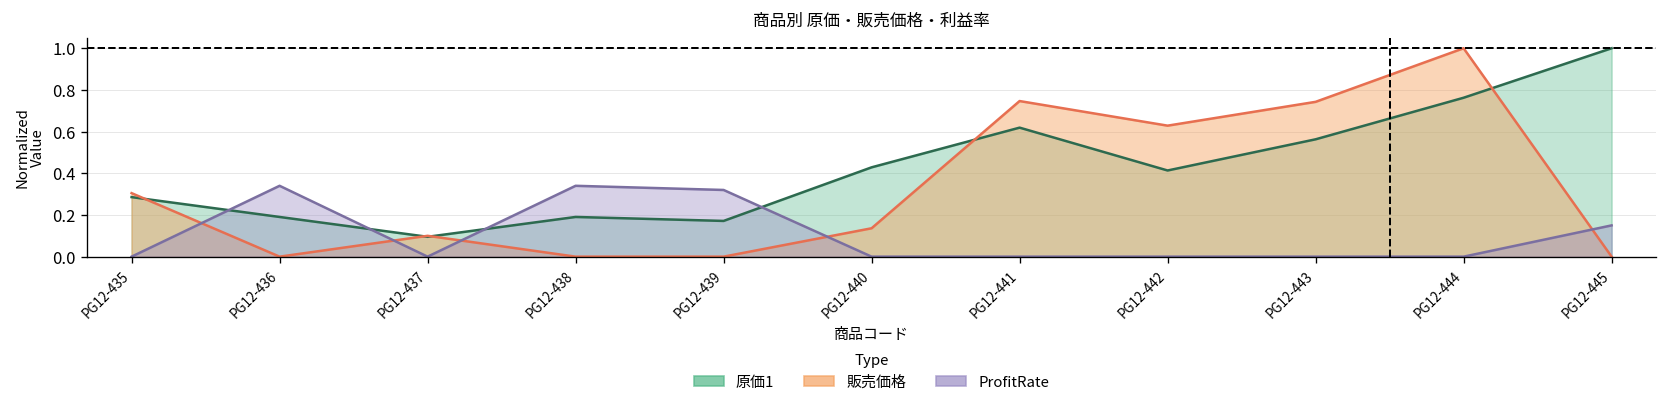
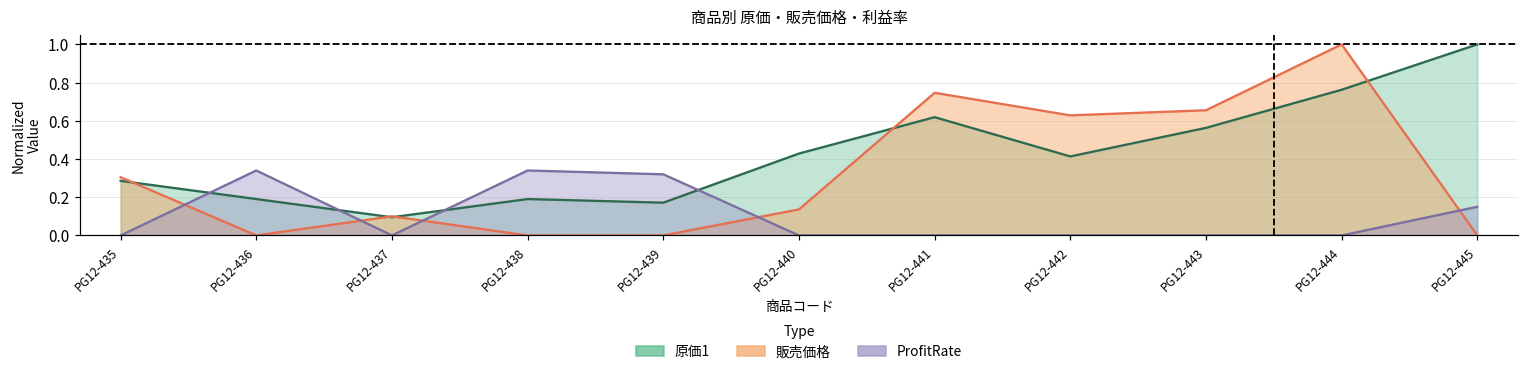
  {
    "販売価格": {
      "PG12-435": 0.30,
      "PG12-436": 0.00,
      "PG12-438": 0.00,
      "PG12-439": 0.00,
      "PG12-440": 0.14,
      "PG12-441": 0.75,
      "PG12-442": 0.63,
-     "PG12-443": 0.74,
+     "PG12-443": 0.66,
      "PG12-444": 1.00,
      "PG12-445": 0.00
    }
  }
